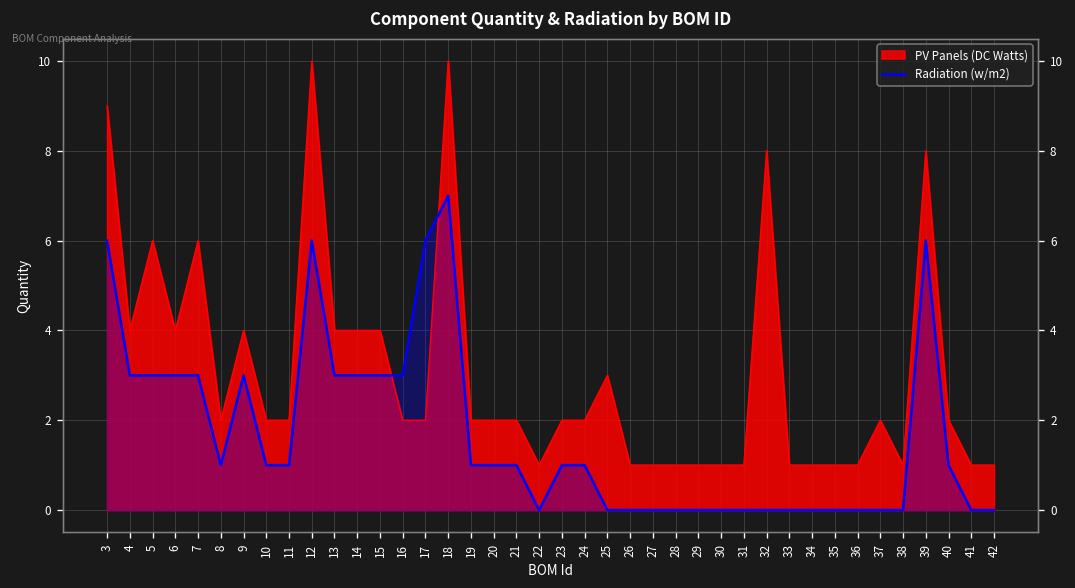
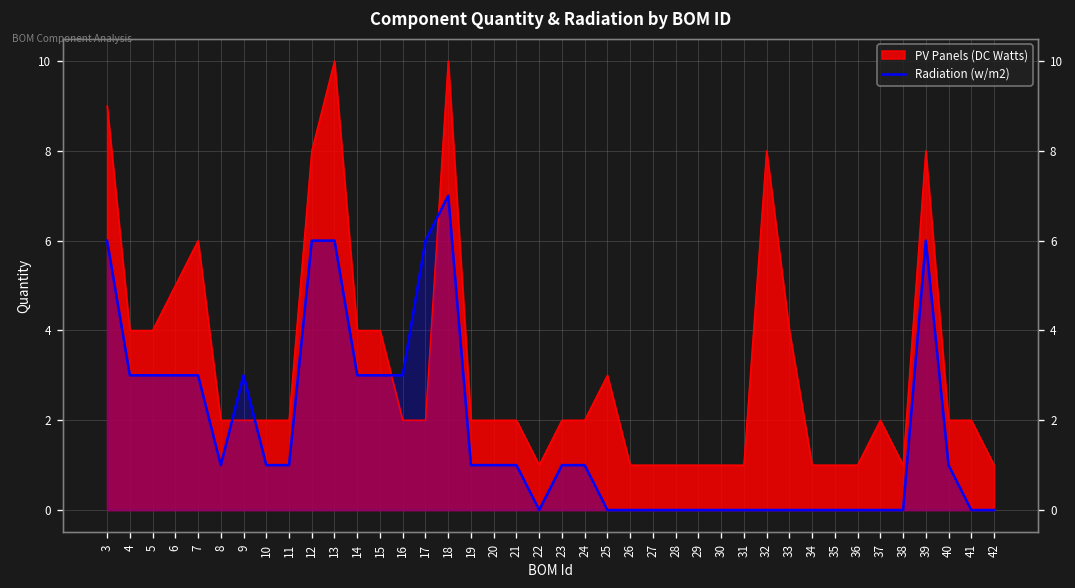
  {
    "PV Panels (DC Watts)": {
      "3": 9,
      "4": 4,
-     "5": 6,
-     "6": 4,
+     "5": 4,
+     "6": 5,
      "7": 6,
      "8": 2,
-     "9": 4,
+     "9": 2,
      "10": 2,
      "11": 2,
-     "12": 10,
-     "13": 4,
+     "12": 8,
+     "13": 10,
      "14": 4,
      "15": 4,
      "16": 2,
      "17": 2,
      "18": 10,
      "19": 2,
      "20": 2,
      "21": 2,
      "22": 1,
      "23": 2,
      "24": 2,
      "25": 3,
      "26": 1,
      "27": 1,
      "28": 1,
      "29": 1,
      "30": 1,
      "31": 1,
      "32": 8,
-     "33": 1,
+     "33": 4,
      "34": 1,
      "35": 1,
      "36": 1,
      "37": 2,
      "38": 1,
      "39": 8,
      "40": 2,
-     "41": 1,
+     "41": 2,
      "42": 1
    },
    "Radiation (w/m2)": {
      "3": 6,
      "4": 3,
      "5": 3,
      "6": 3,
      "7": 3,
      "8": 1,
      "9": 3,
      "10": 1,
      "11": 1,
      "12": 6,
-     "13": 3,
+     "13": 6,
      "14": 3,
      "15": 3,
      "16": 3,
      "17": 6,
      "18": 7,
      "19": 1,
      "20": 1,
      "21": 1,
      "22": 0,
      "23": 1,
      "24": 1,
      "25": 0,
      "26": 0,
      "27": 0,
      "28": 0,
      "29": 0,
      "30": 0,
      "31": 0,
      "32": 0,
      "33": 0,
      "34": 0,
      "35": 0,
      "36": 0,
      "37": 0,
      "38": 0,
      "39": 6,
      "40": 1,
      "41": 0,
      "42": 0
    }
  }
